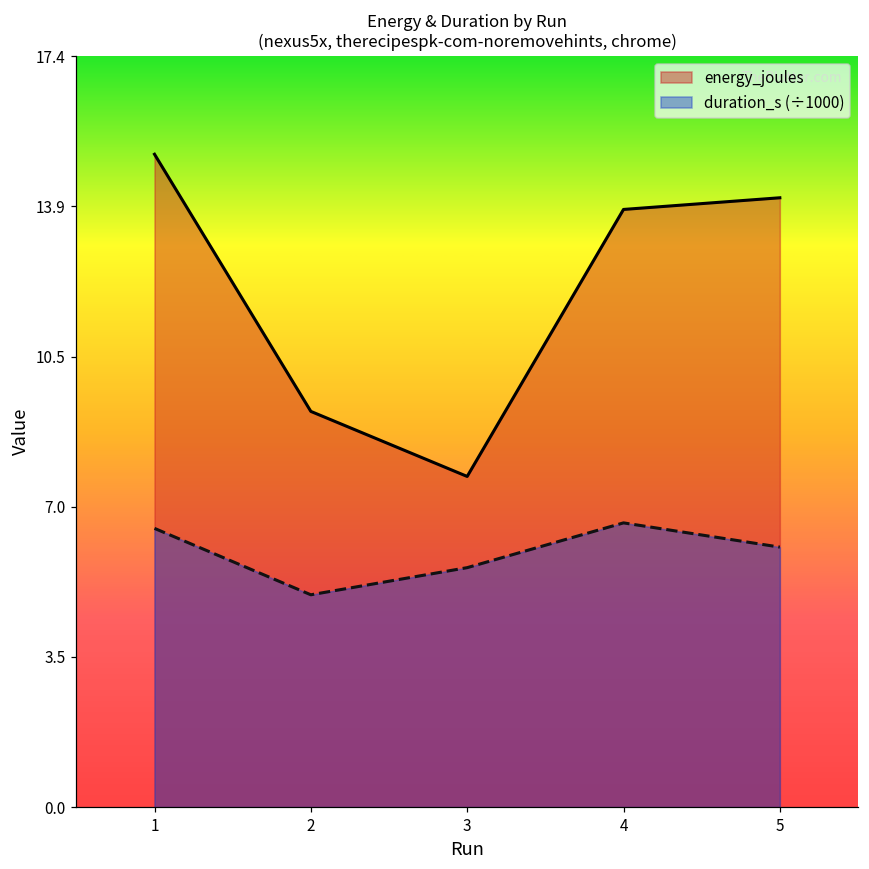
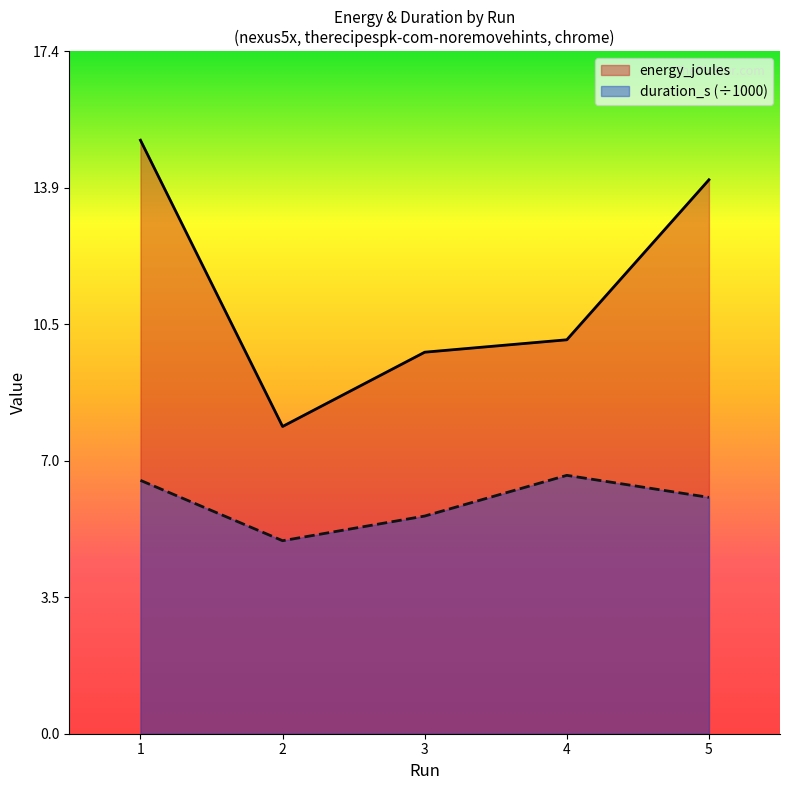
  {
    "energy_joules": {
      "1": 15.2,
-     "2": 9.2,
-     "3": 7.7,
-     "4": 13.9,
+     "2": 7.8,
+     "3": 9.7,
+     "4": 10.1,
      "5": 14.2
    },
    "duration_s (÷1000)": {
      "1": 6.5,
      "2": 4.9,
      "3": 5.6,
      "4": 6.6,
      "5": 6.0
    }
  }
